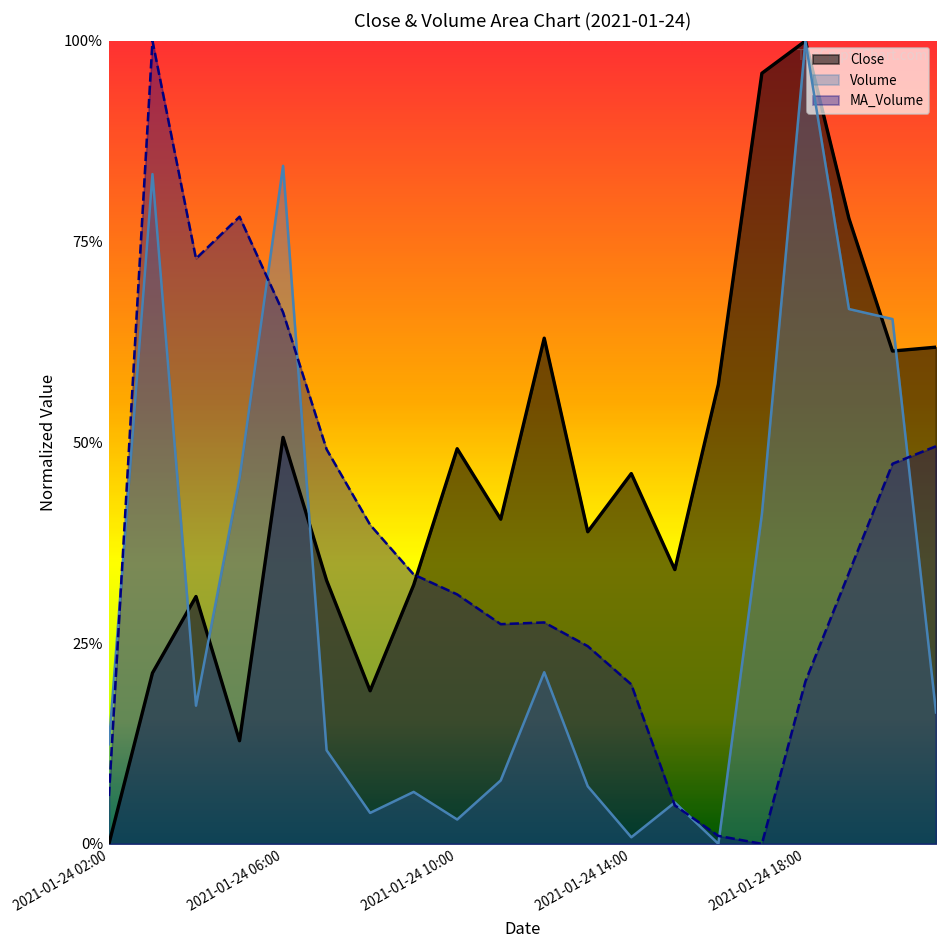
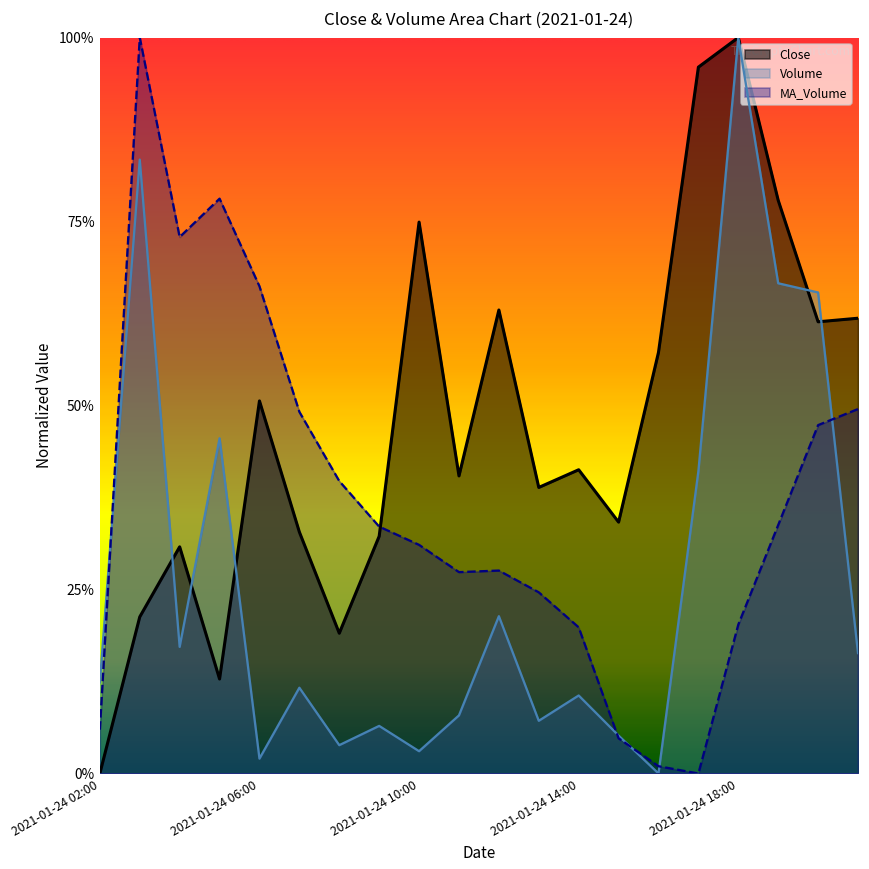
  {
    "Close": {
      "2021-01-24 02:00": "0%",
      "2021-01-24 06:00": "51%",
-     "2021-01-24 10:00": "49%",
-     "2021-01-24 14:00": "46%"
+     "2021-01-24 10:00": "75%",
+     "2021-01-24 14:00": "41%"
    },
    "Volume": {
      "2021-01-24 02:00": "12%",
-     "2021-01-24 06:00": "84%",
+     "2021-01-24 06:00": "2%",
      "2021-01-24 10:00": "3%",
-     "2021-01-24 14:00": "1%"
+     "2021-01-24 14:00": "11%"
    },
    "MA_Volume": {
      "2021-01-24 02:00": "6%",
      "2021-01-24 06:00": "66%",
      "2021-01-24 10:00": "31%",
      "2021-01-24 14:00": "20%",
      "2021-01-24 18:00": "20%"
    }
  }
